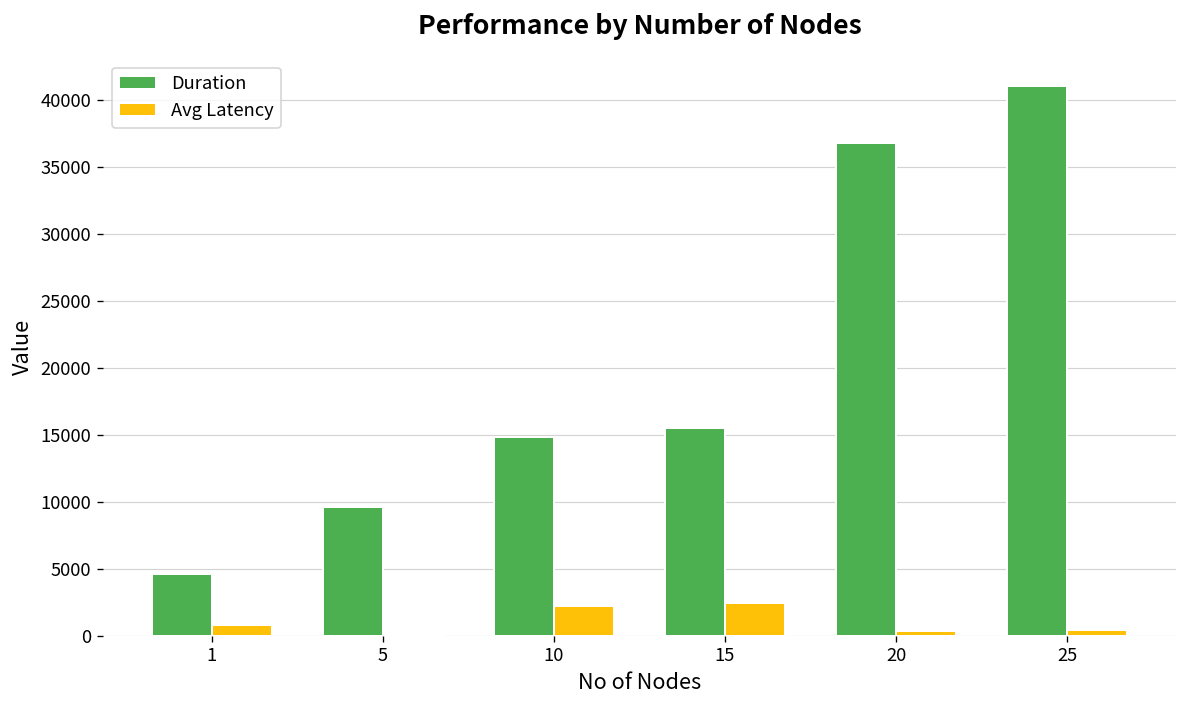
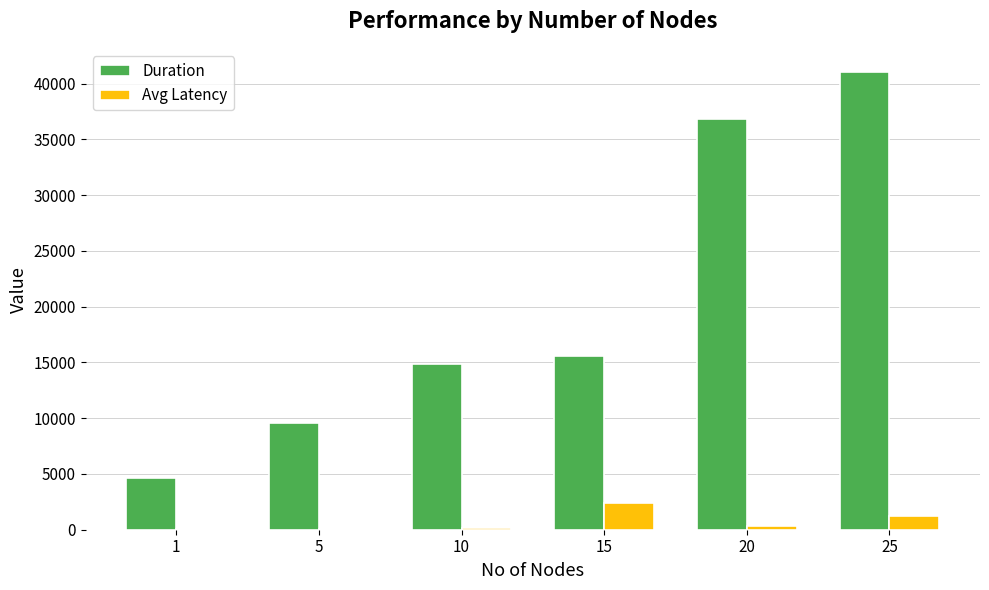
  {
    "Duration": {
      "1": 4600,
      "5": 9600,
      "10": 14800,
      "15": 15600,
      "20": 36800,
      "25": 41100
    },
    "Avg Latency": {
-     "1": 800,
-     "10": 2200,
+     "1": 0,
+     "10": 200,
      "15": 2400,
      "20": 300,
-     "25": 400
+     "25": 1300
    }
  }
